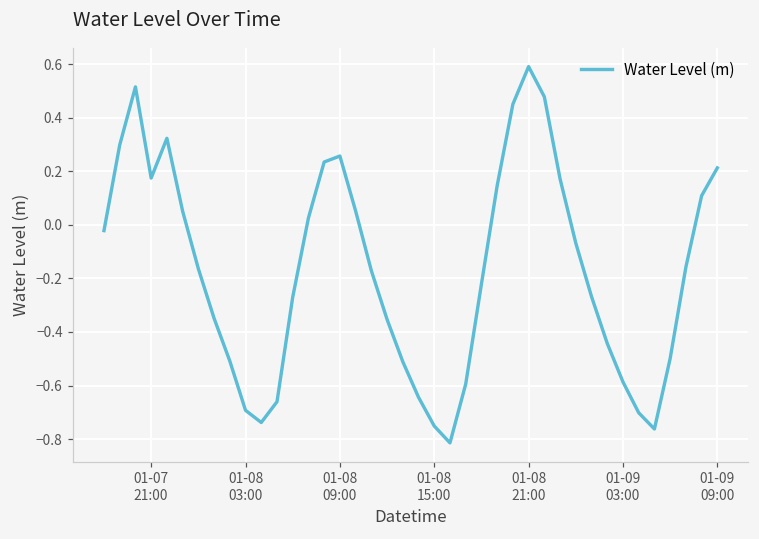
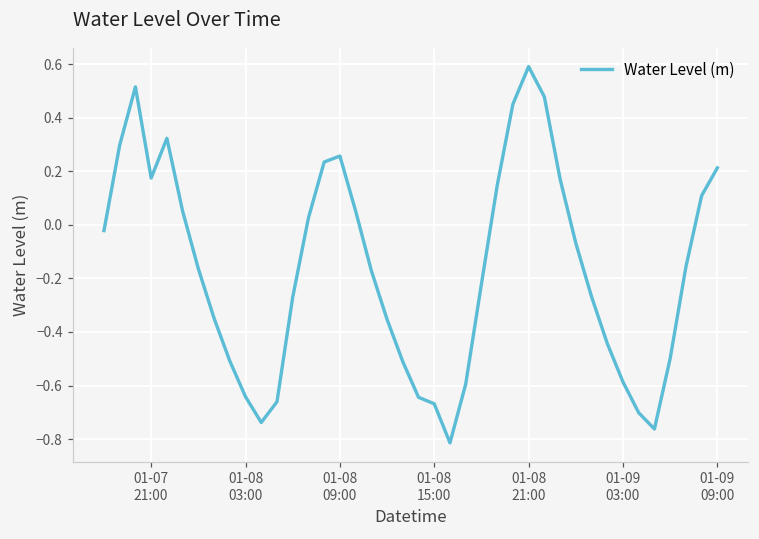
  {
    "01-07 21:00": 0.17,
-   "01-08 03:00": -0.69,
+   "01-08 03:00": -0.64,
    "01-08 09:00": 0.26,
-   "01-08 15:00": -0.75,
+   "01-08 15:00": -0.67,
    "01-08 21:00": 0.59,
    "01-09 03:00": -0.59,
    "01-09 09:00": 0.21
  }
